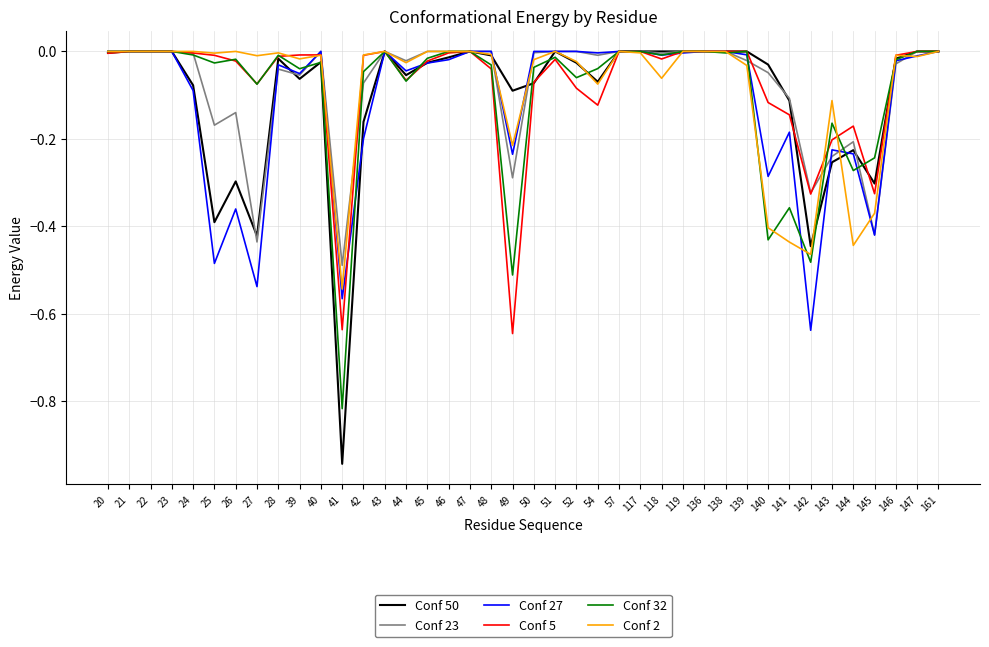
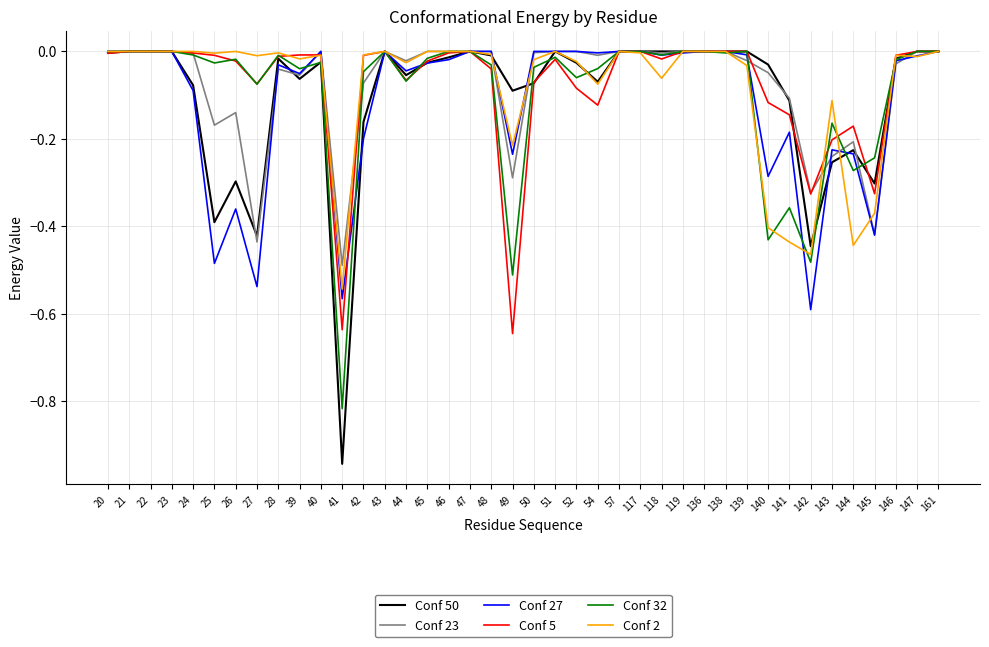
  {
    "Conf 50": {
      "24": -0.08,
      "25": -0.39,
      "26": -0.30,
      "27": -0.42,
      "39": -0.06,
      "41": -0.94,
      "42": -0.16,
      "44": -0.05,
      "49": -0.09,
      "140": -0.03,
      "142": -0.45,
      "143": -0.25,
      "144": -0.23,
      "145": -0.30
    },
    "Conf 23": {
      "25": -0.17,
      "26": -0.14,
      "27": -0.44,
      "28": -0.04,
      "41": -0.49,
      "42": -0.07,
      "49": -0.29,
      "139": -0.02,
      "140": -0.05,
      "143": -0.24,
      "144": -0.21,
      "146": -0.03
    },
    "Conf 27": {
      "24": -0.09,
      "25": -0.49,
      "26": -0.36,
      "27": -0.54,
      "28": -0.03,
      "41": -0.57,
      "42": -0.20,
      "44": -0.04,
      "49": -0.24,
      "139": -0.01,
      "140": -0.29,
      "141": -0.18,
-     "142": -0.64,
+     "142": -0.59,
      "143": -0.23,
      "144": -0.23
    },
    "Conf 5": {
      "39": -0.01,
      "41": -0.64,
      "48": -0.04,
      "49": -0.65,
      "52": -0.08,
      "54": -0.12,
      "118": -0.02,
      "140": -0.12,
      "141": -0.15,
      "143": -0.20,
      "144": -0.17,
      "145": -0.33
    },
    "Conf 32": {
      "25": -0.03,
      "39": -0.04,
      "41": -0.82,
      "42": -0.05,
      "45": -0.02,
      "48": -0.03,
      "49": -0.51,
      "50": -0.04,
      "52": -0.06,
      "54": -0.04,
      "140": -0.43,
      "141": -0.36,
      "142": -0.48,
      "143": -0.16,
      "144": -0.27,
      "145": -0.24
    },
    "Conf 2": {
      "26": 0.00,
      "27": -0.01,
      "39": -0.02,
      "41": -0.54,
      "49": -0.22,
      "50": -0.02,
      "118": -0.06,
      "139": -0.03,
      "140": -0.40,
      "141": -0.44,
      "142": -0.46,
      "143": -0.11,
      "144": -0.44,
      "145": -0.37
    }
  }
